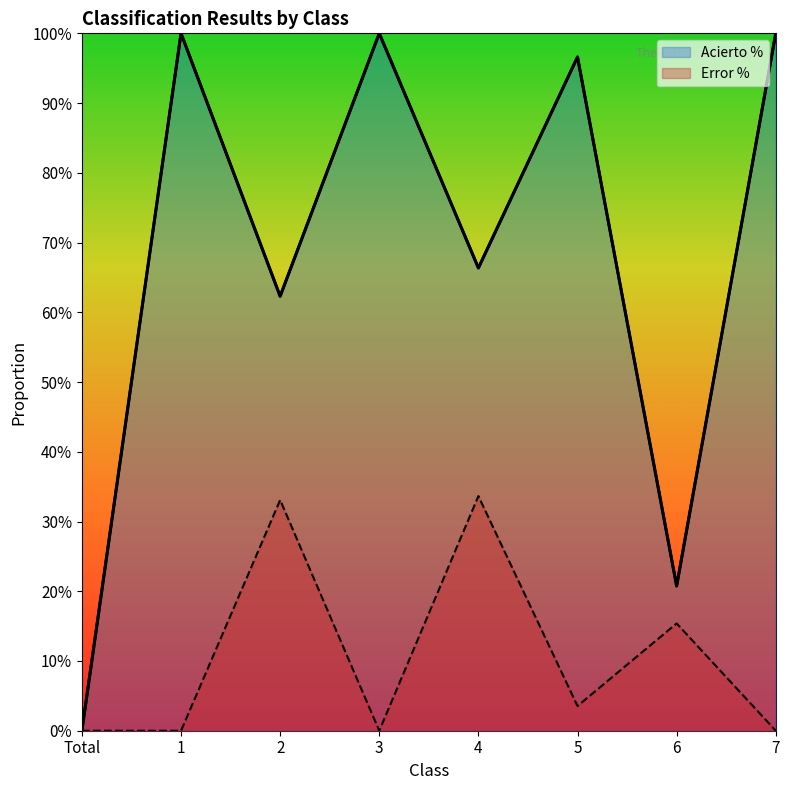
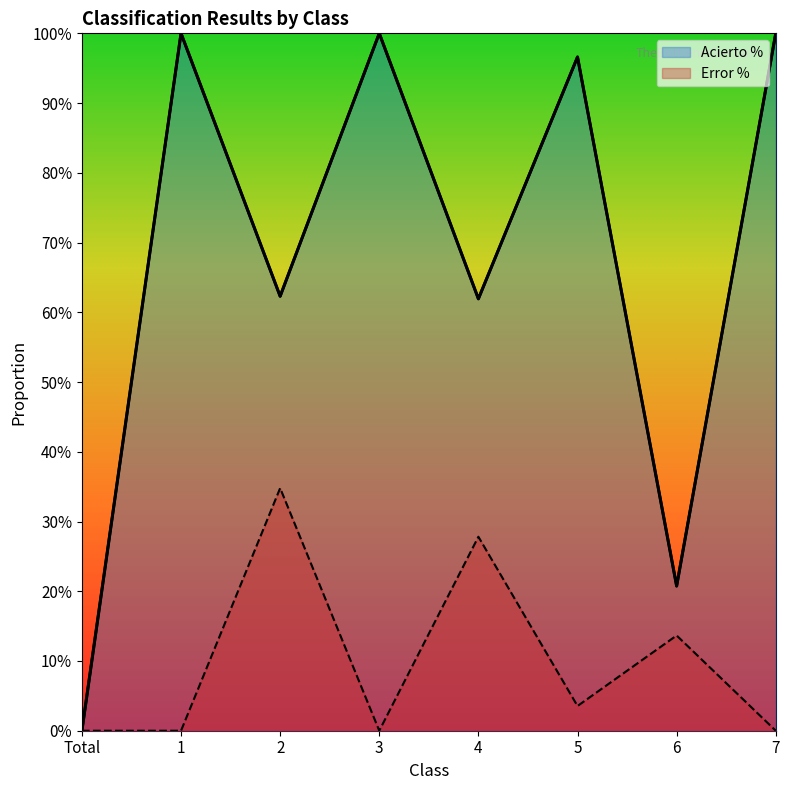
  {
    "Acierto %": {
      "1": "100%",
      "2": "62%",
      "3": "100%",
-     "4": "66%",
+     "4": "62%",
      "5": "97%",
      "6": "21%",
      "7": "100%"
    },
    "Error %": {
      "1": "0%",
-     "2": "33%",
+     "2": "35%",
      "3": "0%",
-     "4": "34%",
+     "4": "28%",
      "5": "4%",
-     "6": "15%",
+     "6": "14%",
      "7": "0%"
    }
  }
